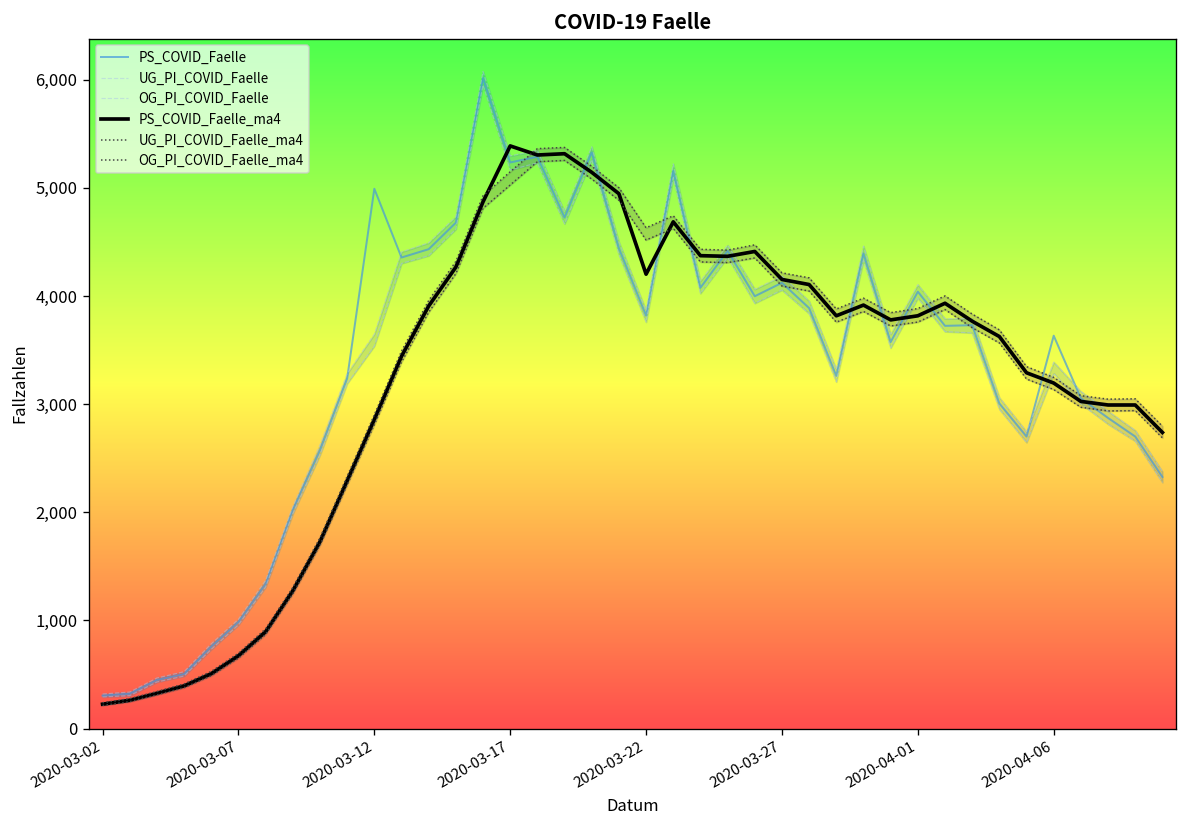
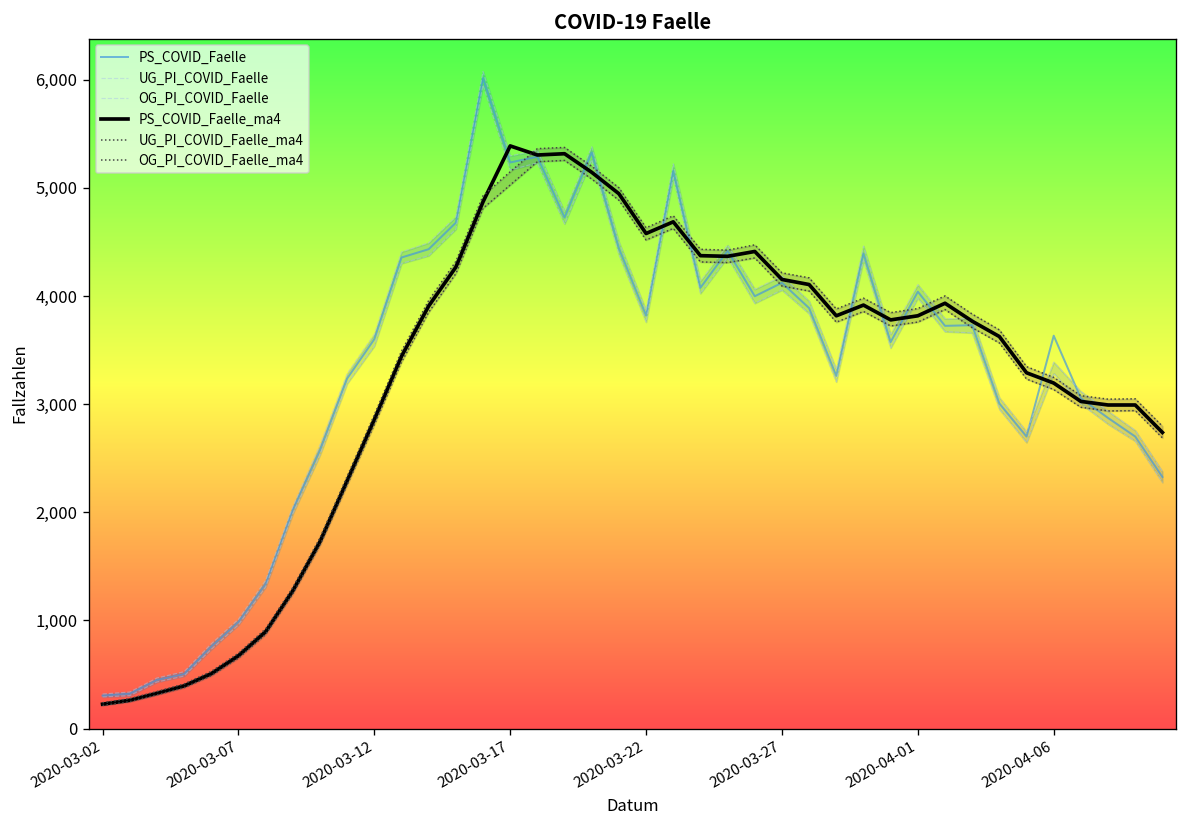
  {
    "PS_COVID_Faelle": {
-     "2020-03-12": "5,000",
+     "2020-03-12": "3,600",
      "2020-03-17": "5,200",
      "2020-03-22": "3,800",
      "2020-03-27": "4,100",
      "2020-04-01": "4,000",
      "2020-04-06": "3,600"
    },
    "PS_COVID_Faelle_ma4": {
      "2020-03-12": "2,900",
      "2020-03-17": "5,400",
-     "2020-03-22": "4,200",
+     "2020-03-22": "4,600",
      "2020-03-27": "4,200",
      "2020-04-01": "3,800",
      "2020-04-06": "3,200"
    }
  }
